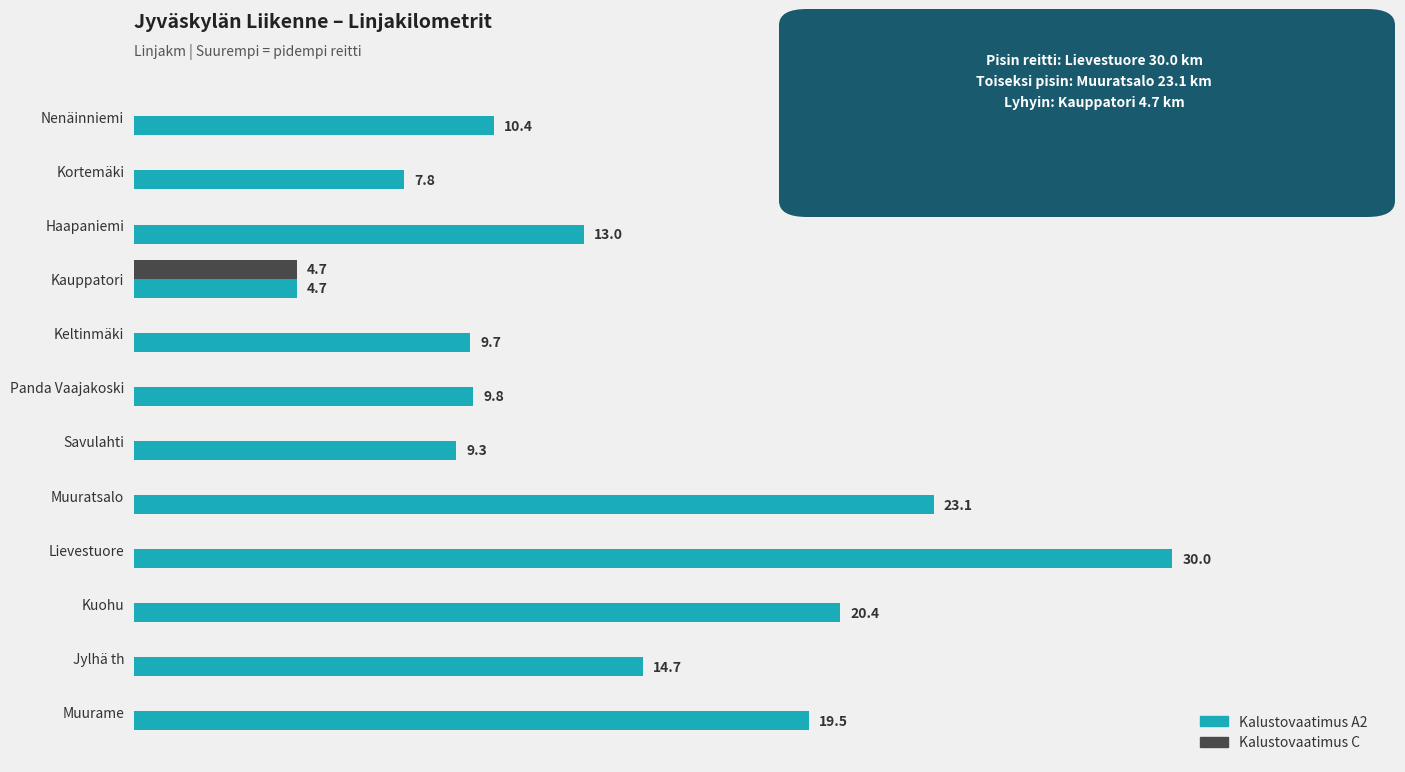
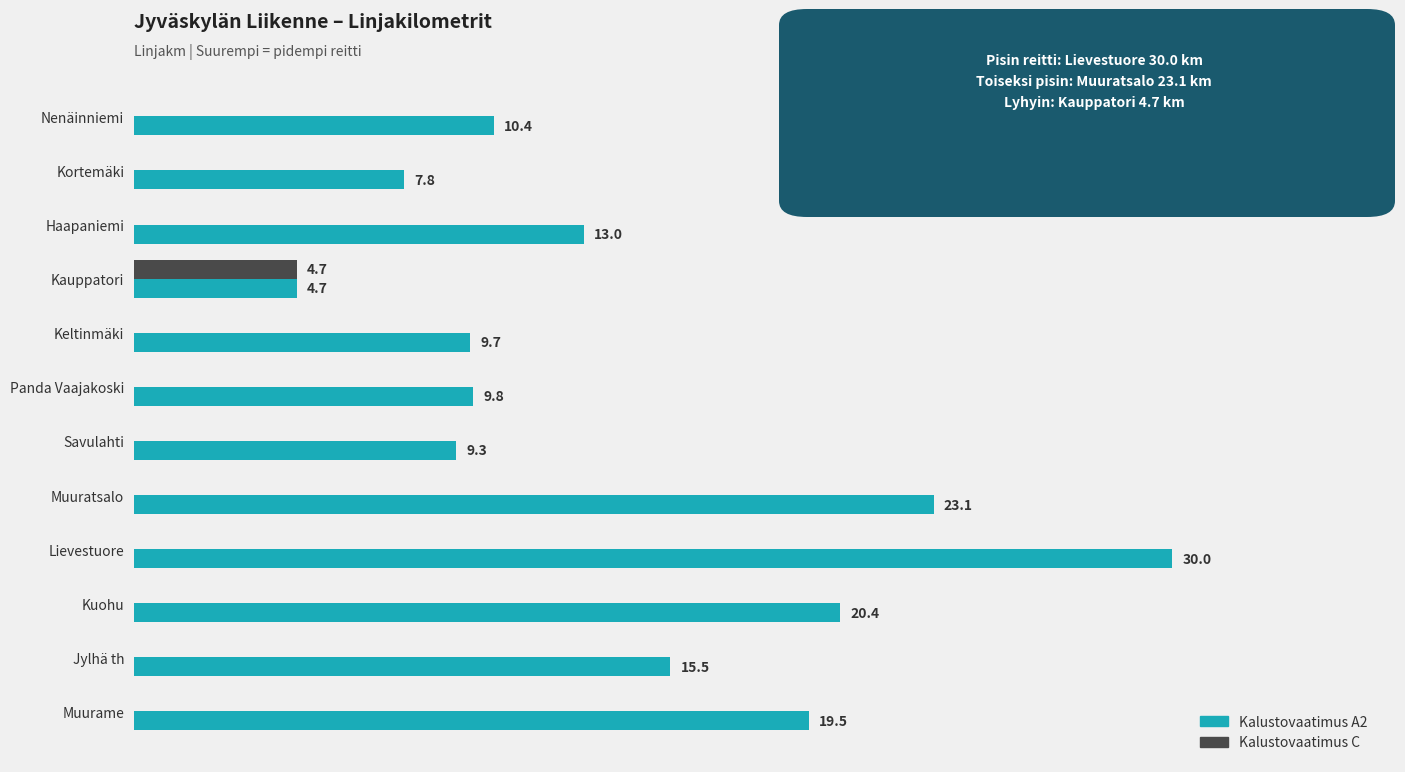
  {
    "Kalustovaatimus A2": {
      "Nenäinniemi": 10.4,
      "Kortemäki": 7.8,
      "Haapaniemi": 13.0,
      "Kauppatori": 4.7,
      "Keltinmäki": 9.7,
      "Panda Vaajakoski": 9.8,
      "Savulahti": 9.3,
      "Muuratsalo": 23.1,
      "Lievestuore": 30.0,
      "Kuohu": 20.4,
-     "Jylhä th": 14.7,
+     "Jylhä th": 15.5,
      "Muurame": 19.5
    },
    "Kalustovaatimus C": {
      "Kauppatori": 4.7
    }
  }
